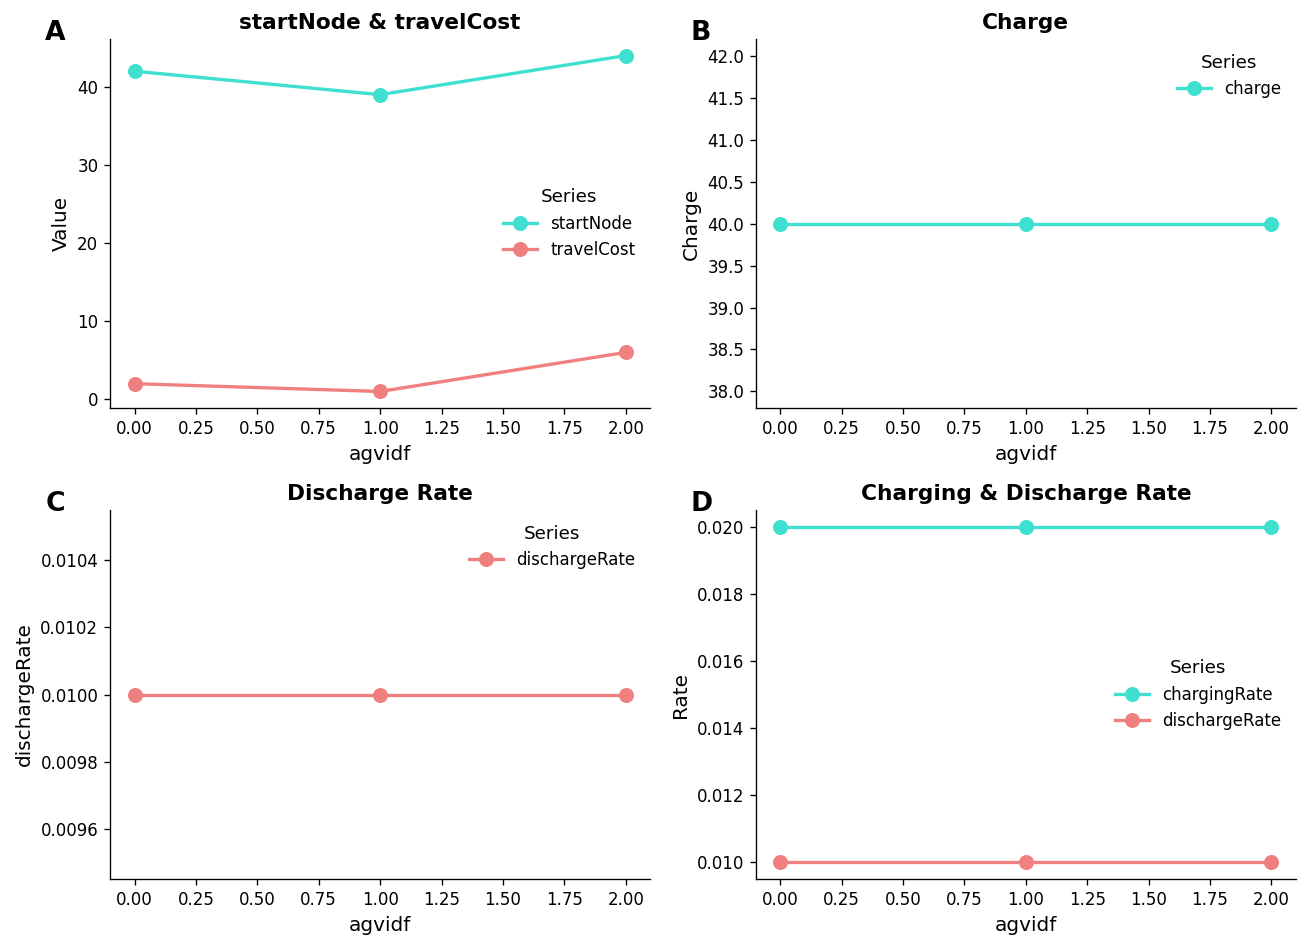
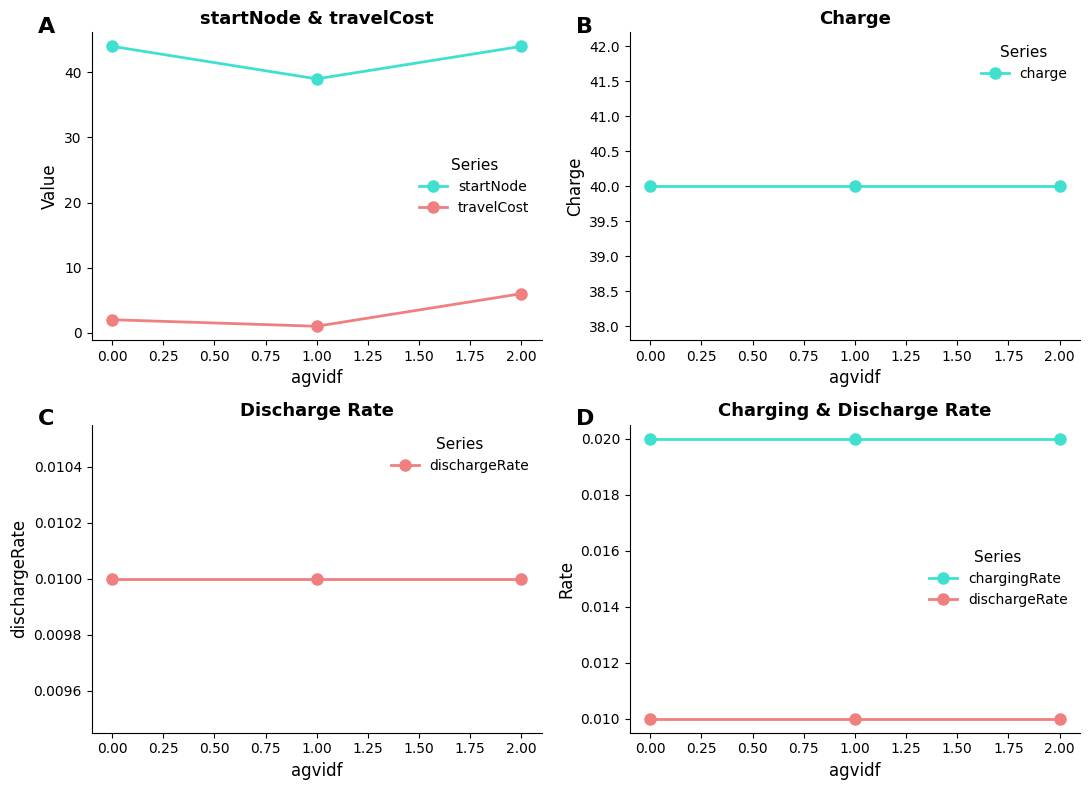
  {
    "startNode & travelCost": {
      "startNode": {
-       "0.00": 42,
+       "0.00": 44,
        "1.00": 39,
        "2.00": 44
      },
      "travelCost": {
        "0.00": 2,
        "1.00": 1,
        "2.00": 6
      }
    },
    "Charge": {
      "0.00": 40.0,
      "1.00": 40.0,
      "2.00": 40.0
    },
    "Discharge Rate": {
      "0.00": 0.01000,
      "1.00": 0.01000,
      "2.00": 0.01000
    },
    "Charging & Discharge Rate": {
      "chargingRate": {
        "0.00": 0.0200,
        "1.00": 0.0200,
        "2.00": 0.0200
      },
      "dischargeRate": {
        "0.00": 0.0100,
        "1.00": 0.0100,
        "2.00": 0.0100
      }
    }
  }
